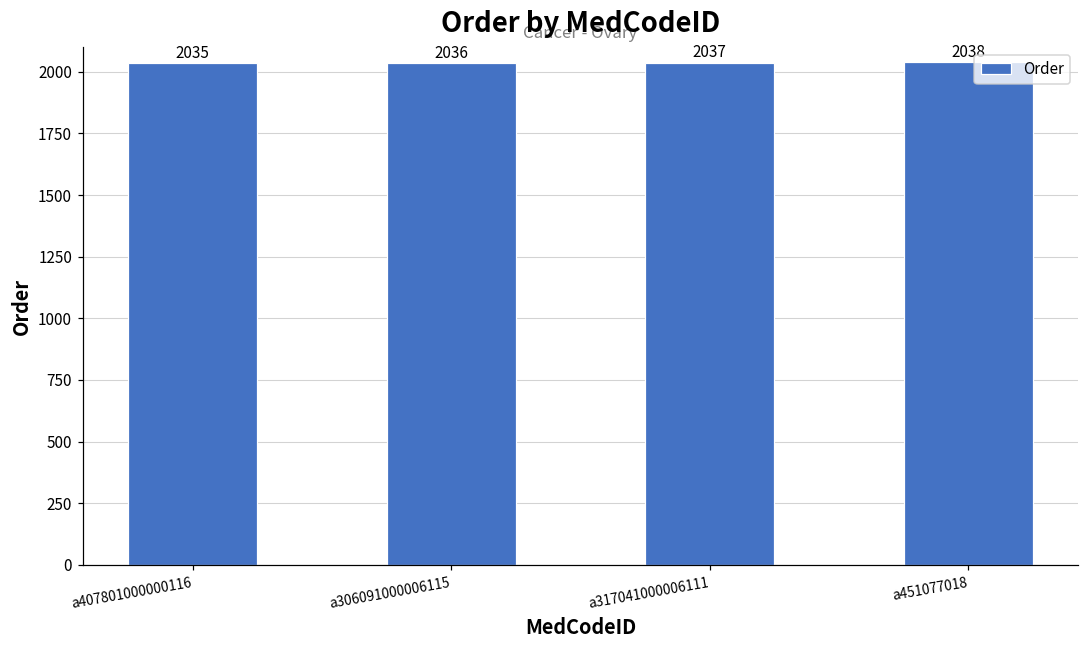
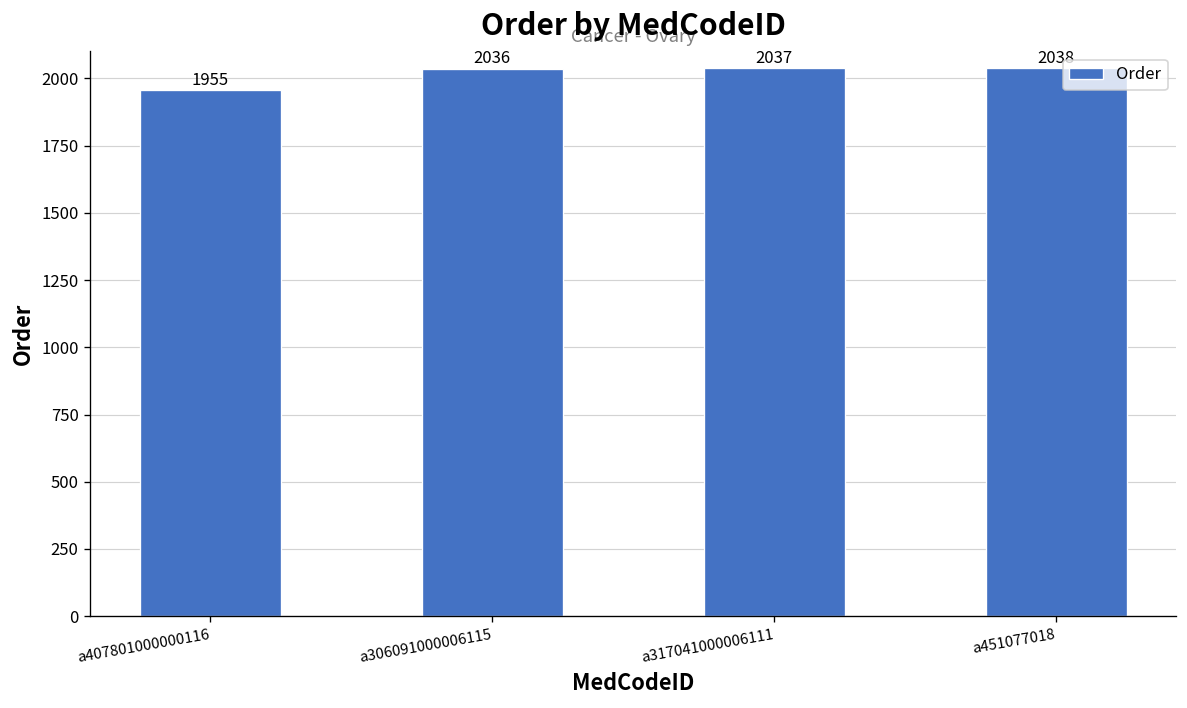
  {
-   "a407801000000116": 2035,
+   "a407801000000116": 1955,
    "a306091000006115": 2036,
    "a317041000006111": 2037
  }
